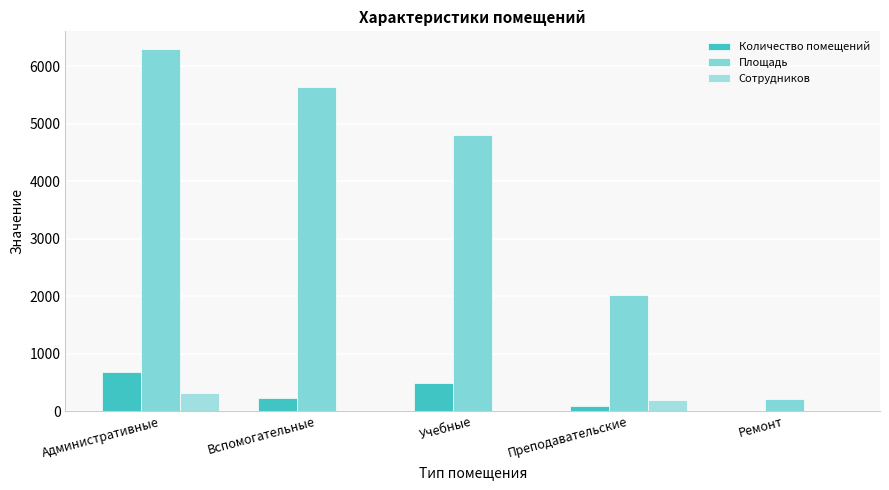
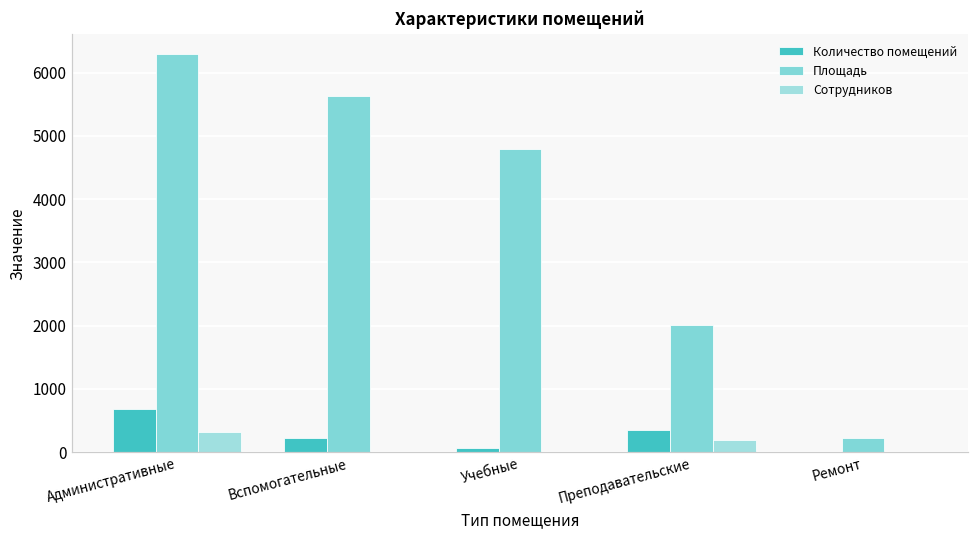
  {
    "Количество помещений": {
      "Административные": 700,
      "Вспомогательные": 200,
-     "Учебные": 500,
-     "Преподавательские": 100
+     "Учебные": 100,
+     "Преподавательские": 400
    }
  }
